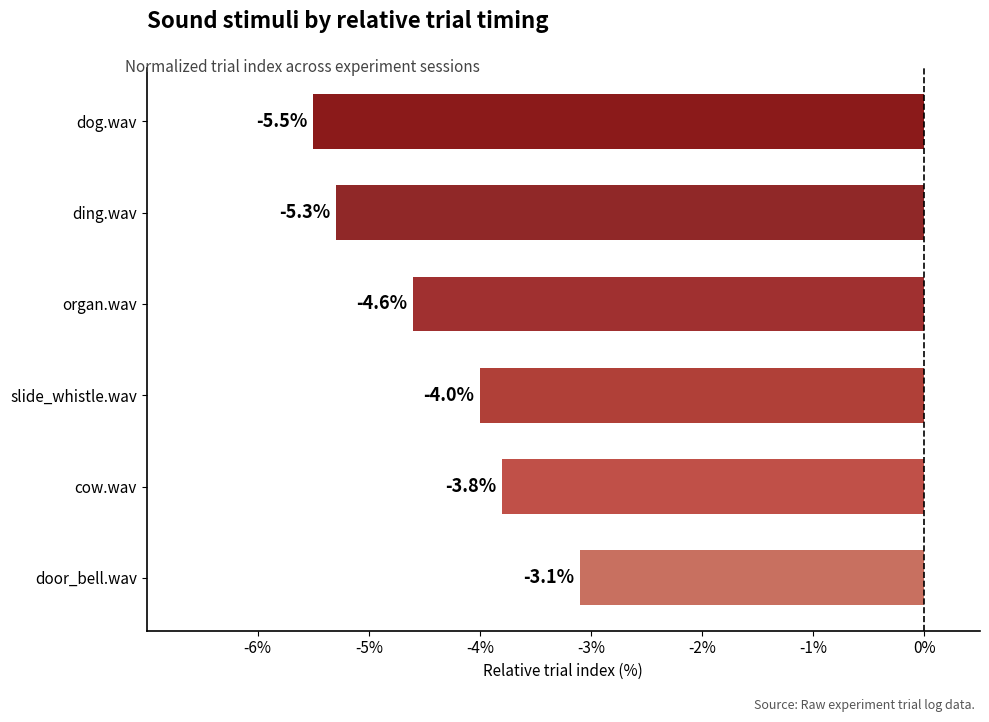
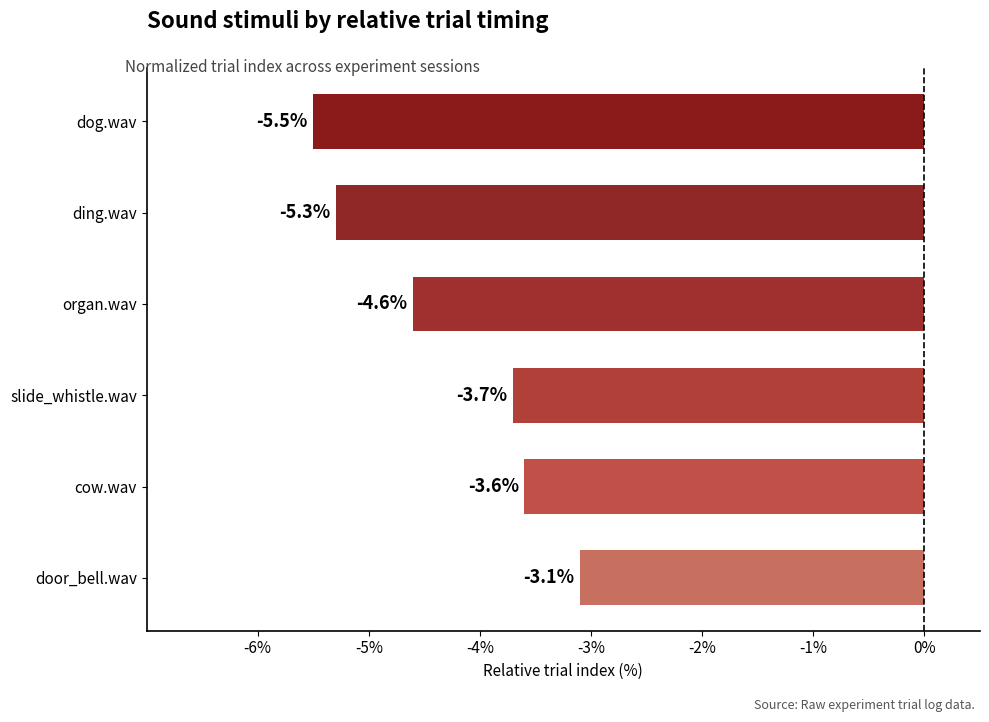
  {
    "dog.wav": "-5.5%",
    "ding.wav": "-5.3%",
    "organ.wav": "-4.6%",
-   "slide_whistle.wav": "-4.0%",
-   "cow.wav": "-3.8%",
+   "slide_whistle.wav": "-3.7%",
+   "cow.wav": "-3.6%",
    "door_bell.wav": "-3.1%"
  }
